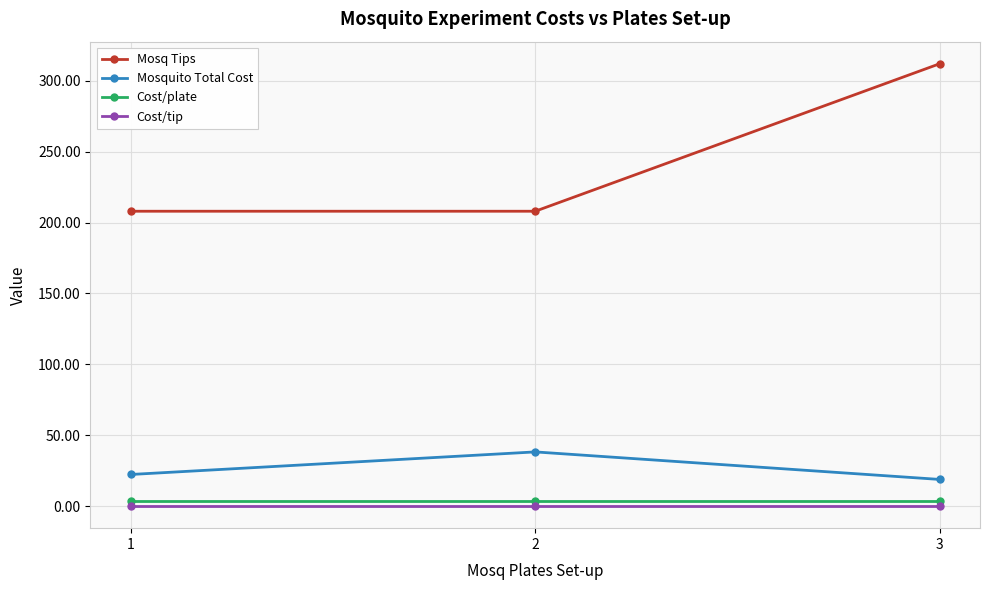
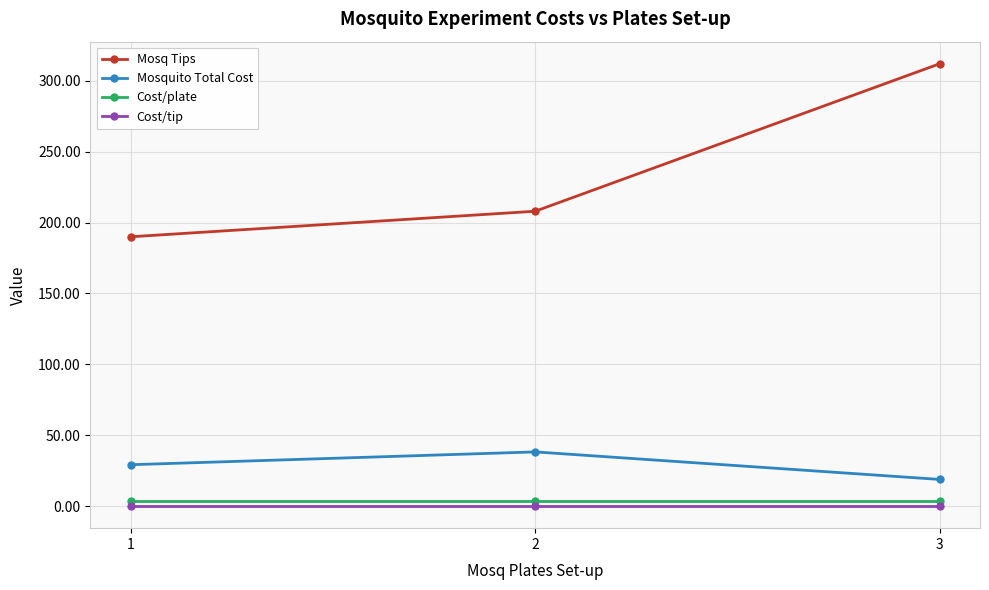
  {
    "Mosq Tips": {
-     "1": 208,
+     "1": 190,
      "2": 208,
      "3": 312
    },
    "Mosquito Total Cost": {
-     "1": 22,
+     "1": 29,
      "2": 38,
      "3": 19
    },
    "Cost/plate": {
      "1": 4,
      "2": 4,
      "3": 4
    },
    "Cost/tip": {
      "1": 0,
      "2": 0,
      "3": 0
    }
  }
